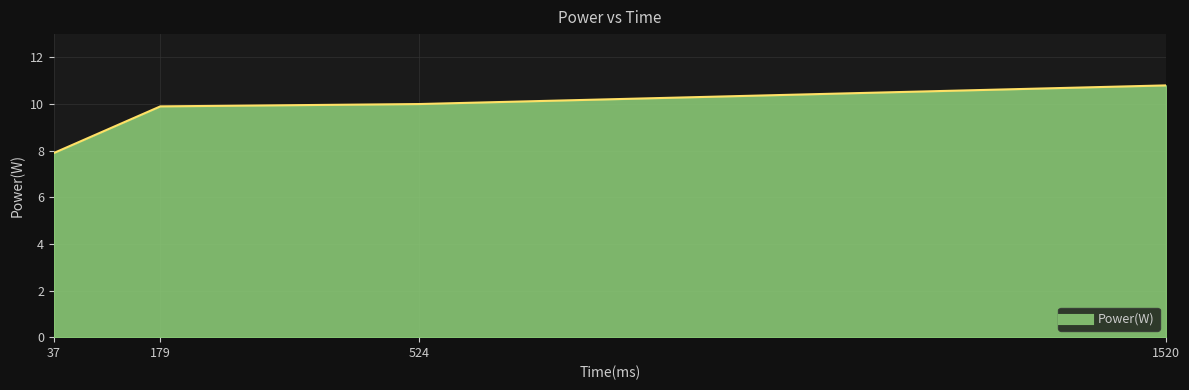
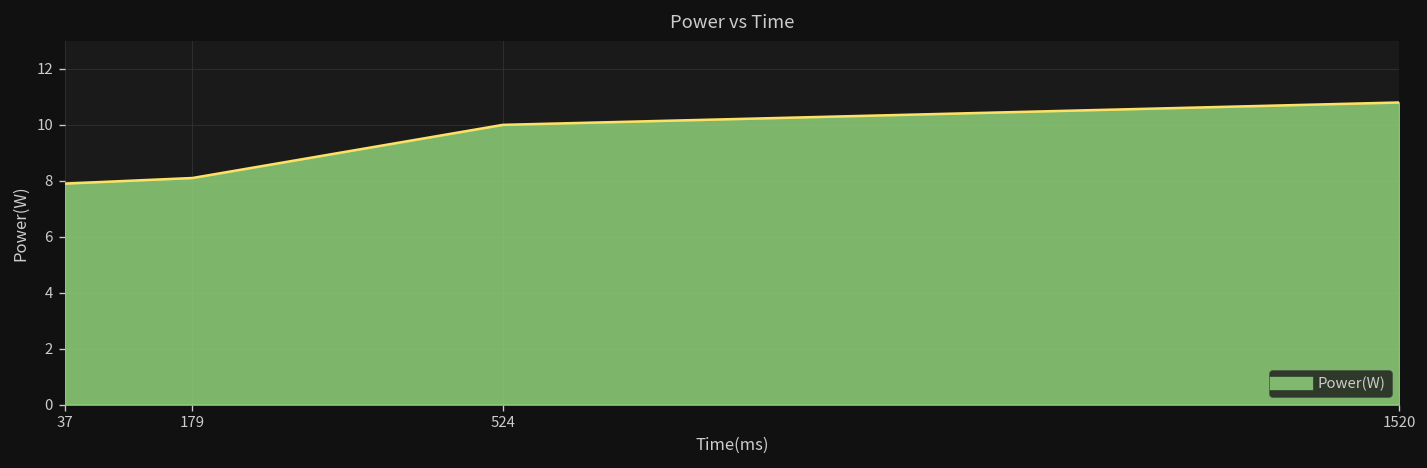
  {
    "37": 7.9,
-   "179": 9.9,
+   "179": 8.1,
    "524": 10.0,
    "1520": 10.8
  }
